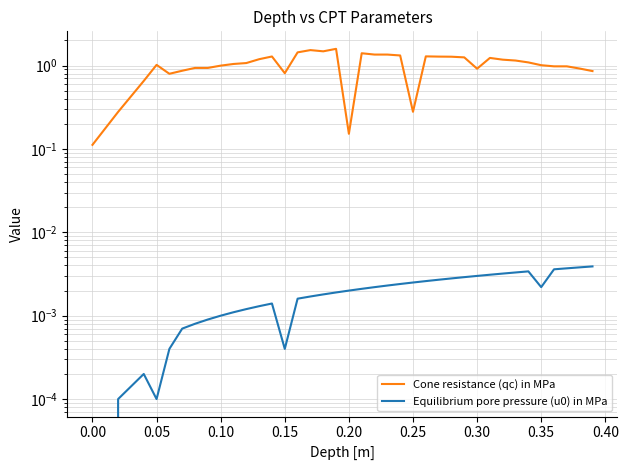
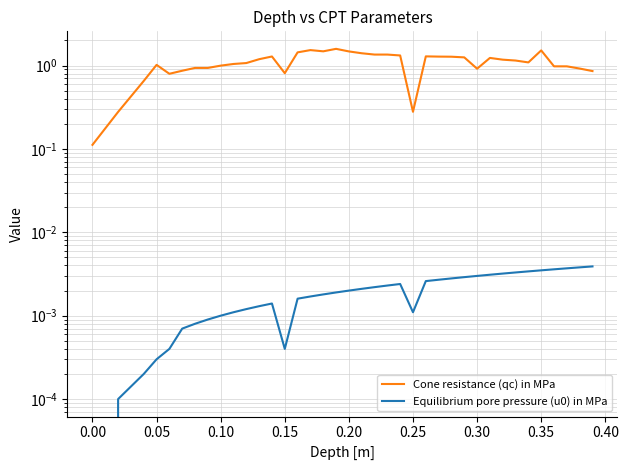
  {
    "Cone resistance (qc) in MPa": {
      "0.00": 0.11,
      "0.05": 1.0,
      "0.10": 1.0,
      "0.15": 0.8,
-     "0.20": 0.15,
+     "0.20": 1.5,
      "0.25": 0.28,
      "0.30": 0.9,
-     "0.35": 1.0
+     "0.35": 1.5
    },
    "Equilibrium pore pressure (u0) in MPa": {
-     "0.05": 0.0001,
+     "0.05": 0.0003,
      "0.10": 0.0010,
      "0.15": 0.0004,
      "0.20": 0.0020,
-     "0.25": 0.0025,
+     "0.25": 0.0011,
      "0.30": 0.0030,
-     "0.35": 0.0022
+     "0.35": 0.0035
    }
  }
